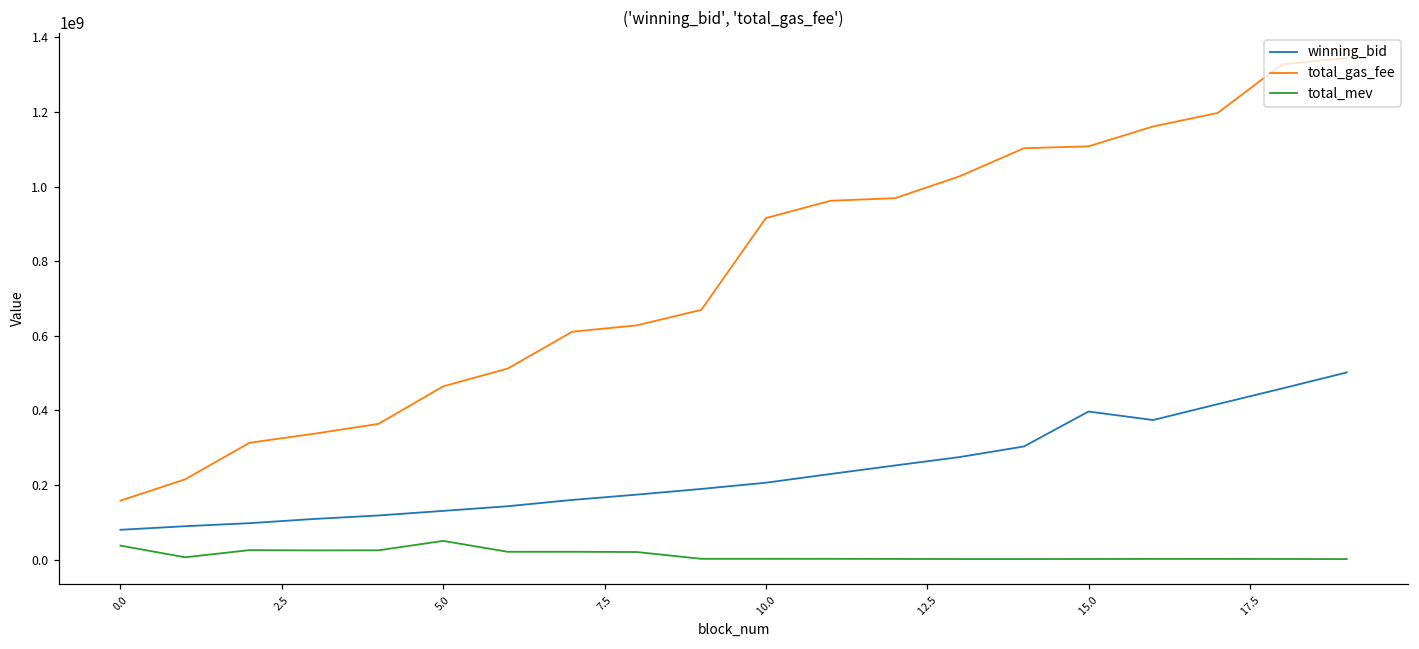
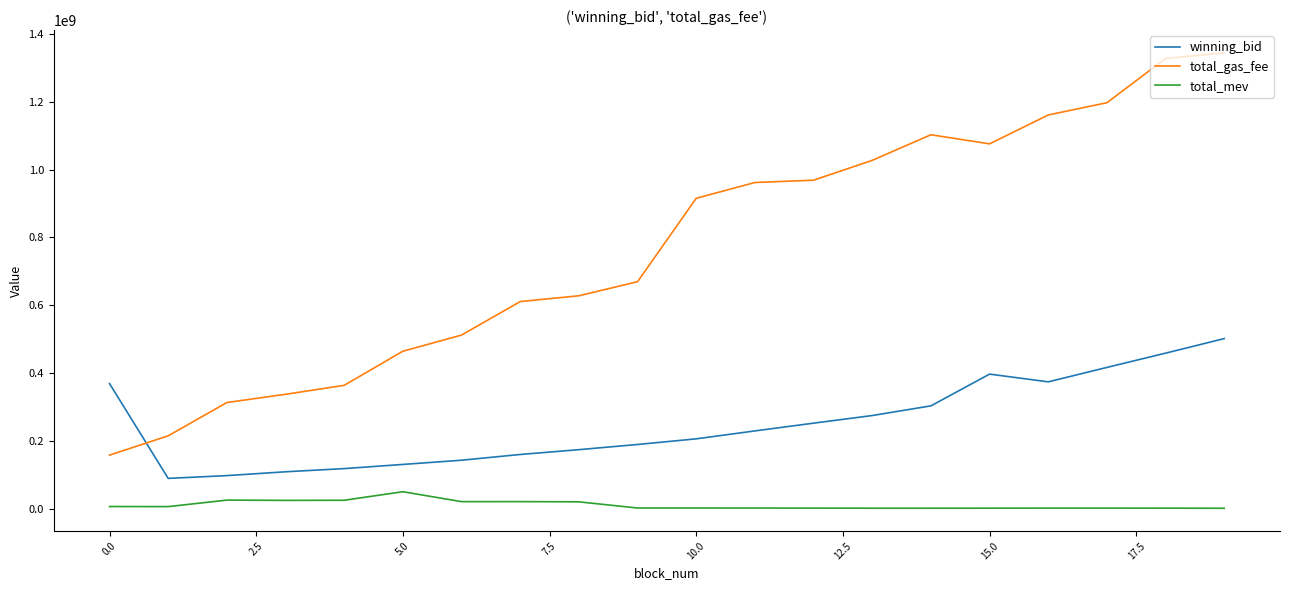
  {
    "winning_bid": {
-     "0.0": 80000000,
+     "0.0": 370000000,
      "5.0": 130000000,
      "10.0": 210000000,
      "15.0": 400000000
    },
    "total_gas_fee": {
      "0.0": 160000000,
      "5.0": 460000000,
      "10.0": 920000000,
-     "15.0": 1110000000
+     "15.0": 1080000000
    },
    "total_mev": {
-     "0.0": 40000000,
+     "0.0": 10000000,
      "5.0": 50000000,
      "10.0": 0,
      "15.0": 0
    }
  }
